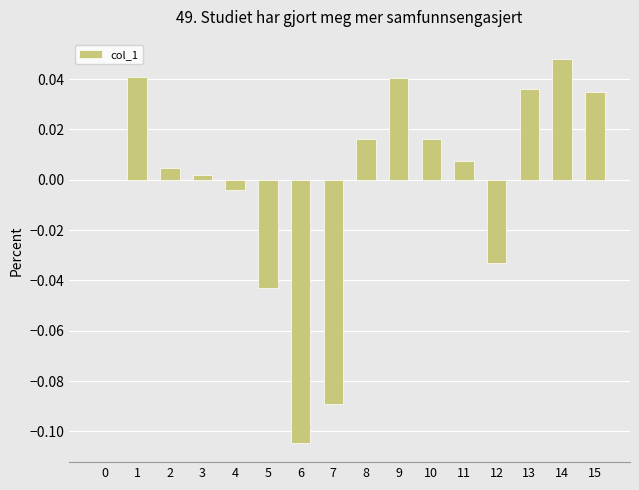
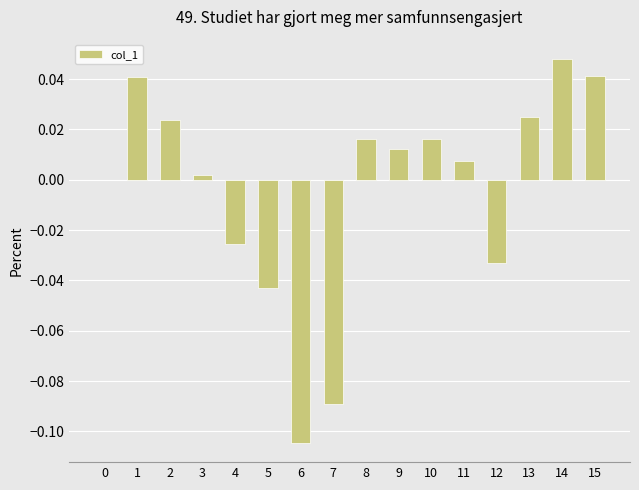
  {
    "0": 0.000,
    "1": 0.041,
-   "2": 0.005,
+   "2": 0.024,
    "3": 0.002,
-   "4": -0.004,
+   "4": -0.025,
    "5": -0.043,
    "6": -0.105,
    "7": -0.089,
    "8": 0.016,
-   "9": 0.041,
+   "9": 0.012,
    "10": 0.016,
    "11": 0.007,
    "12": -0.033,
-   "13": 0.036,
+   "13": 0.025,
    "14": 0.048,
-   "15": 0.035
+   "15": 0.041
  }
